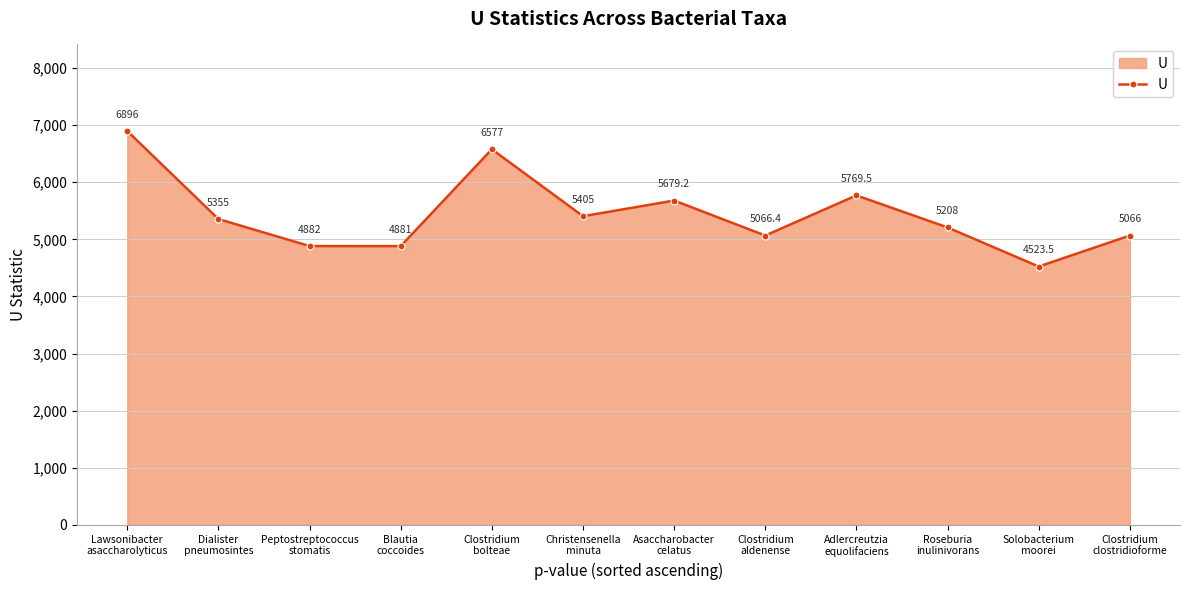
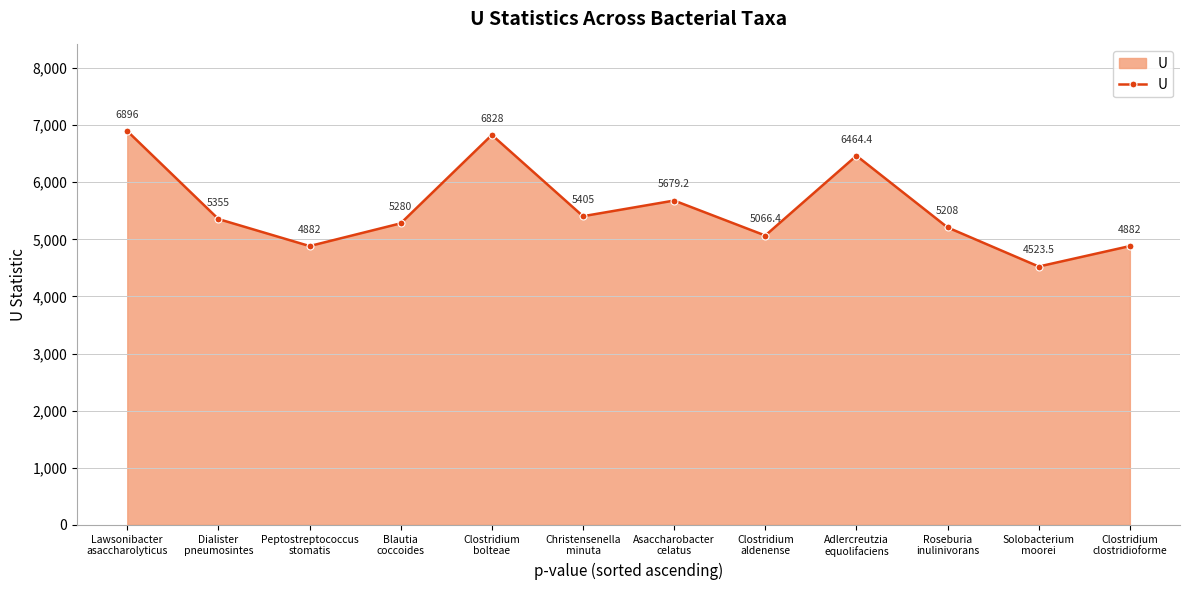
  {
    "Lawsonibacter asaccharolyticus": 6896,
    "Dialister pneumosintes": 5355,
    "Peptostreptococcus stomatis": 4882,
-   "Blautia coccoides": 4881,
-   "Clostridium bolteae": 6577,
+   "Blautia coccoides": 5280,
+   "Clostridium bolteae": 6828,
    "Christensenella minuta": 5405,
    "Asaccharobacter celatus": 5679.2,
    "Clostridium aldenense": 5066.4,
-   "Adlercreutzia equolifaciens": 5769.5,
+   "Adlercreutzia equolifaciens": 6464.4,
    "Roseburia inulinivorans": 5208,
    "Solobacterium moorei": 4523.5,
-   "Clostridium clostridioforme": 5066
+   "Clostridium clostridioforme": 4882
  }
